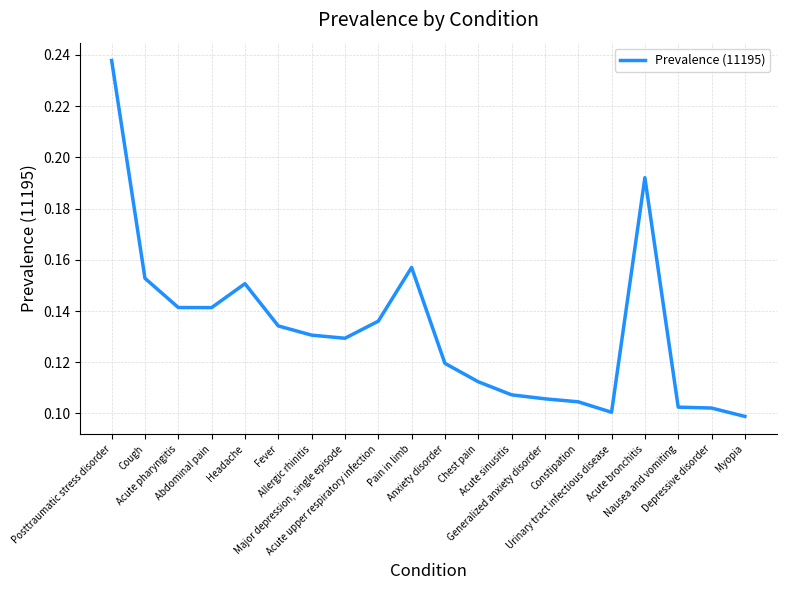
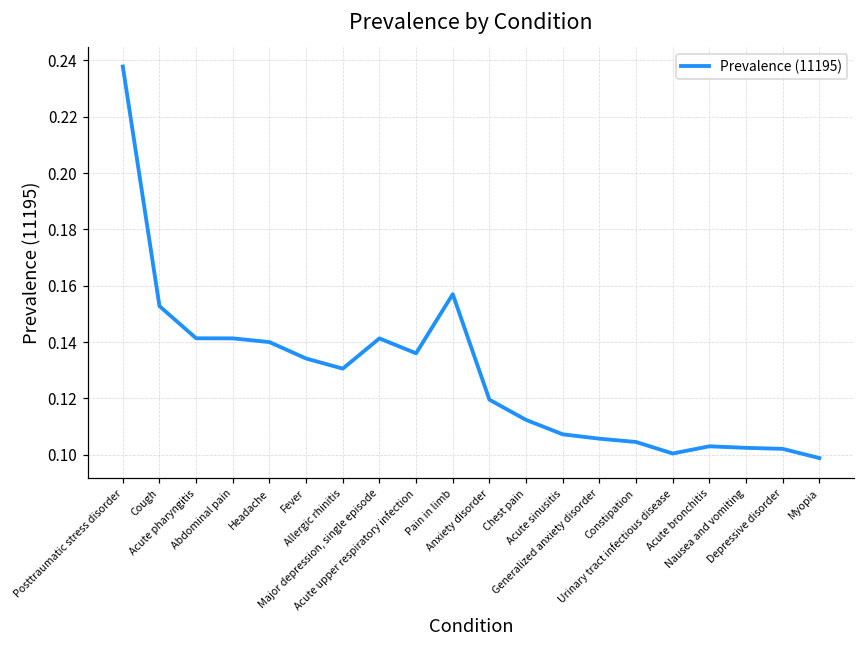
  {
    "Posttraumatic stress disorder": 0.238,
    "Cough": 0.153,
    "Acute pharyngitis": 0.141,
    "Abdominal pain": 0.141,
-   "Headache": 0.151,
+   "Headache": 0.140,
    "Fever": 0.134,
    "Allergic rhinitis": 0.131,
-   "Major depression, single episode": 0.129,
+   "Major depression, single episode": 0.141,
    "Acute upper respiratory infection": 0.136,
    "Pain in limb": 0.157,
    "Anxiety disorder": 0.120,
    "Chest pain": 0.112,
    "Acute sinusitis": 0.107,
    "Generalized anxiety disorder": 0.106,
    "Constipation": 0.105,
    "Urinary tract infectious disease": 0.100,
-   "Acute bronchitis": 0.192,
+   "Acute bronchitis": 0.103,
    "Nausea and vomiting": 0.102,
    "Depressive disorder": 0.102,
    "Myopia": 0.099
  }
